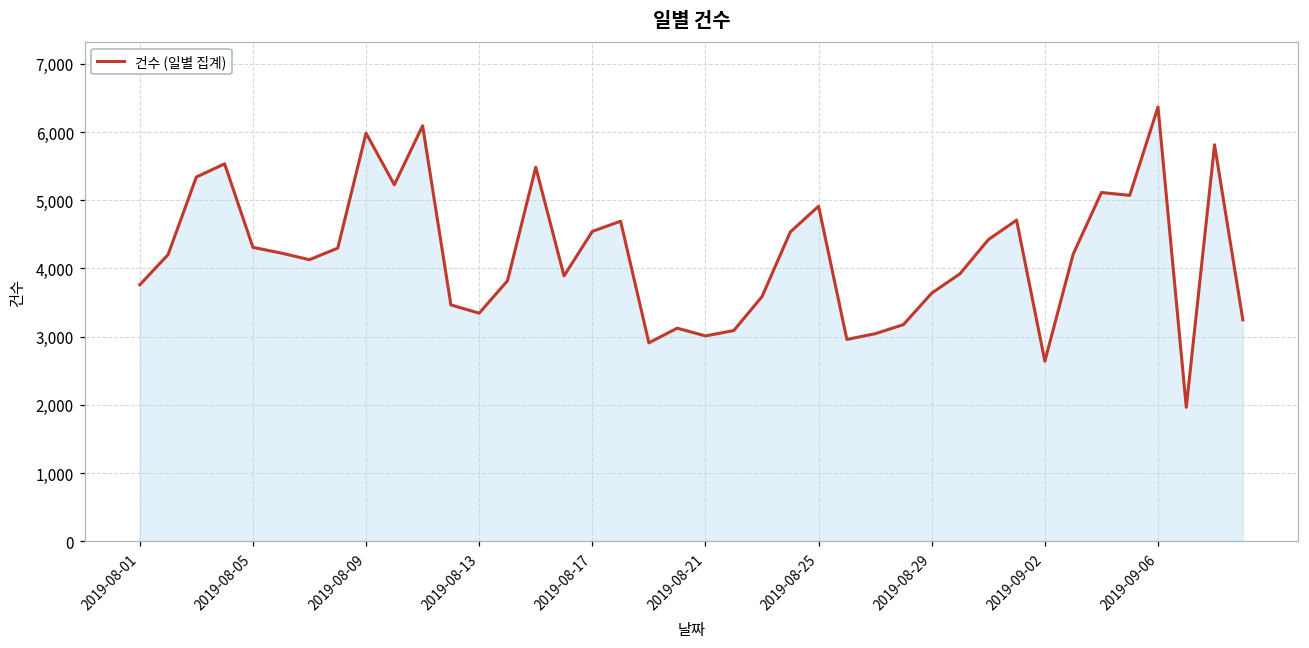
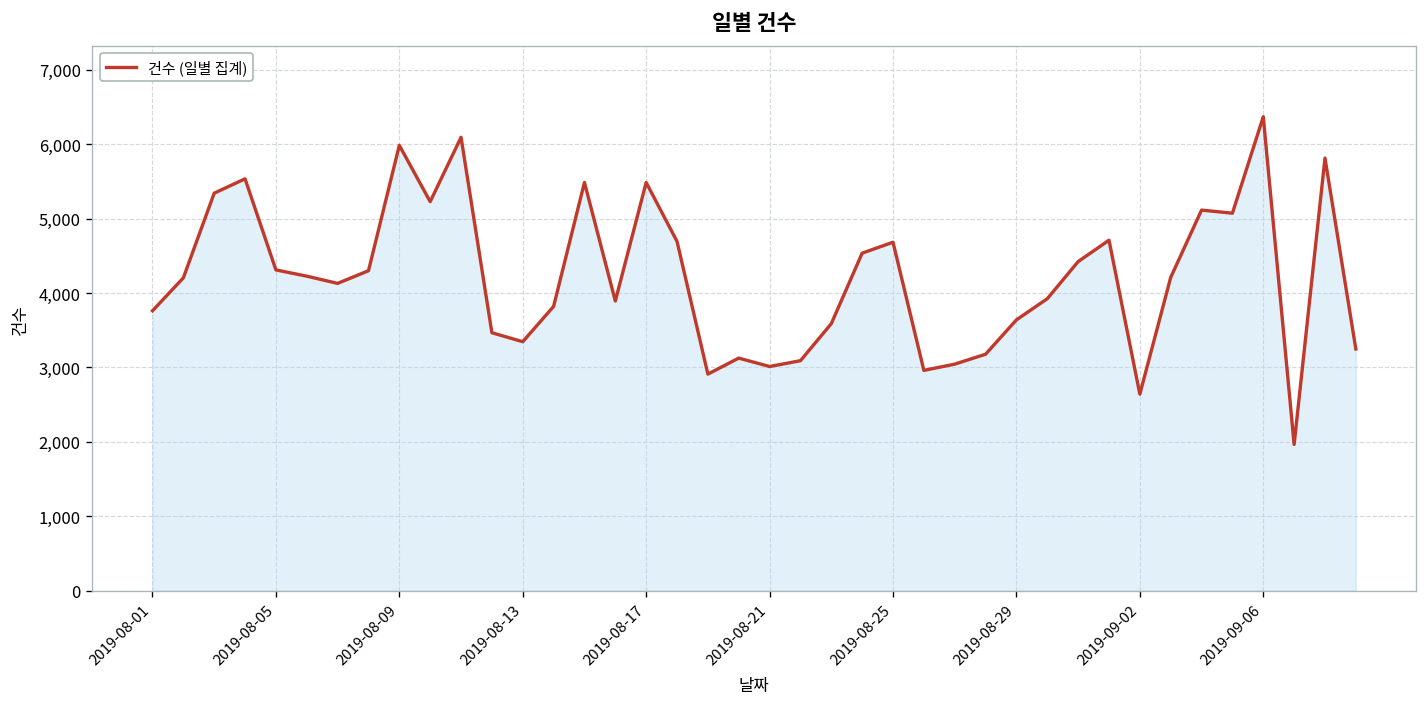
  {
    "2019-08-01": "3,800",
    "2019-08-05": "4,300",
    "2019-08-09": "6,000",
    "2019-08-13": "3,300",
-   "2019-08-17": "4,500",
+   "2019-08-17": "5,500",
    "2019-08-21": "3,000",
-   "2019-08-25": "4,900",
+   "2019-08-25": "4,700",
    "2019-08-29": "3,600",
    "2019-09-02": "2,600",
    "2019-09-06": "6,400"
  }
